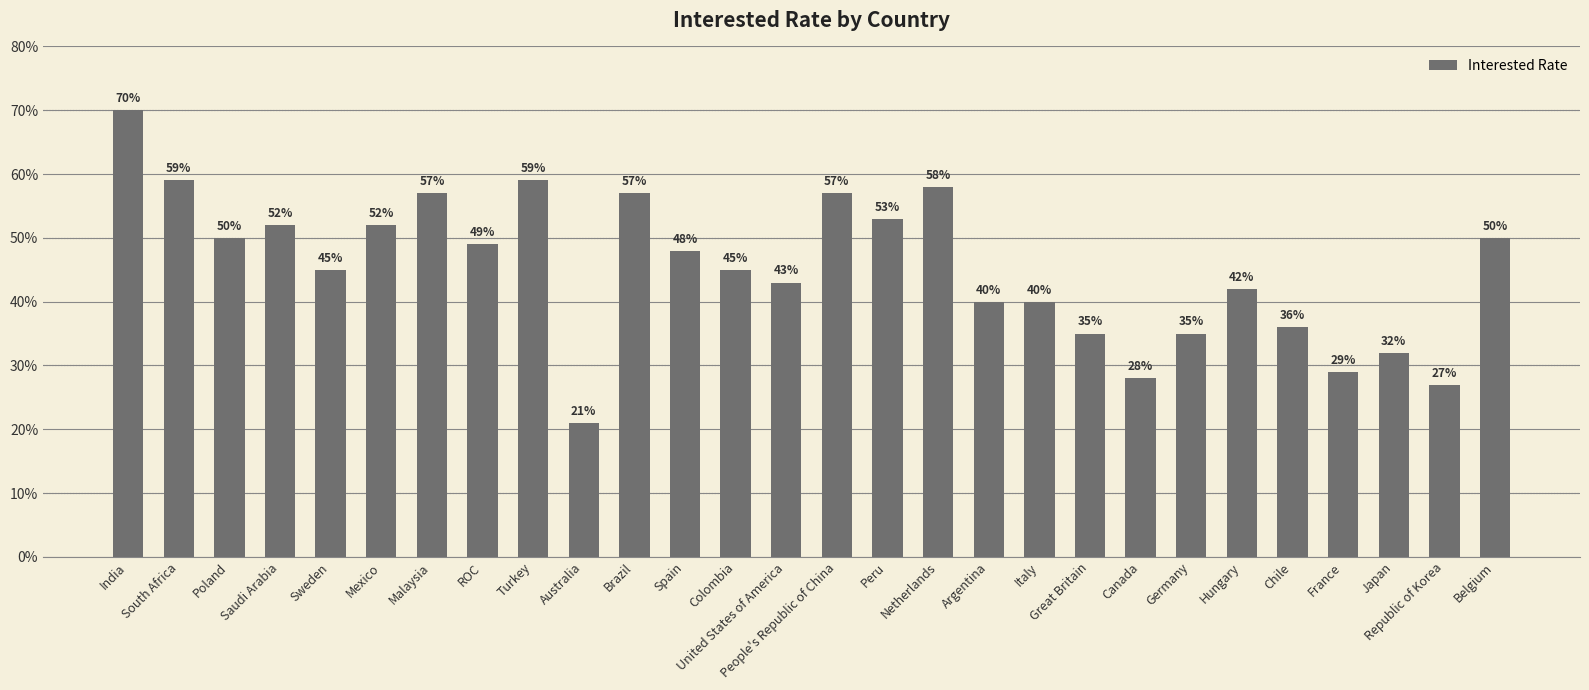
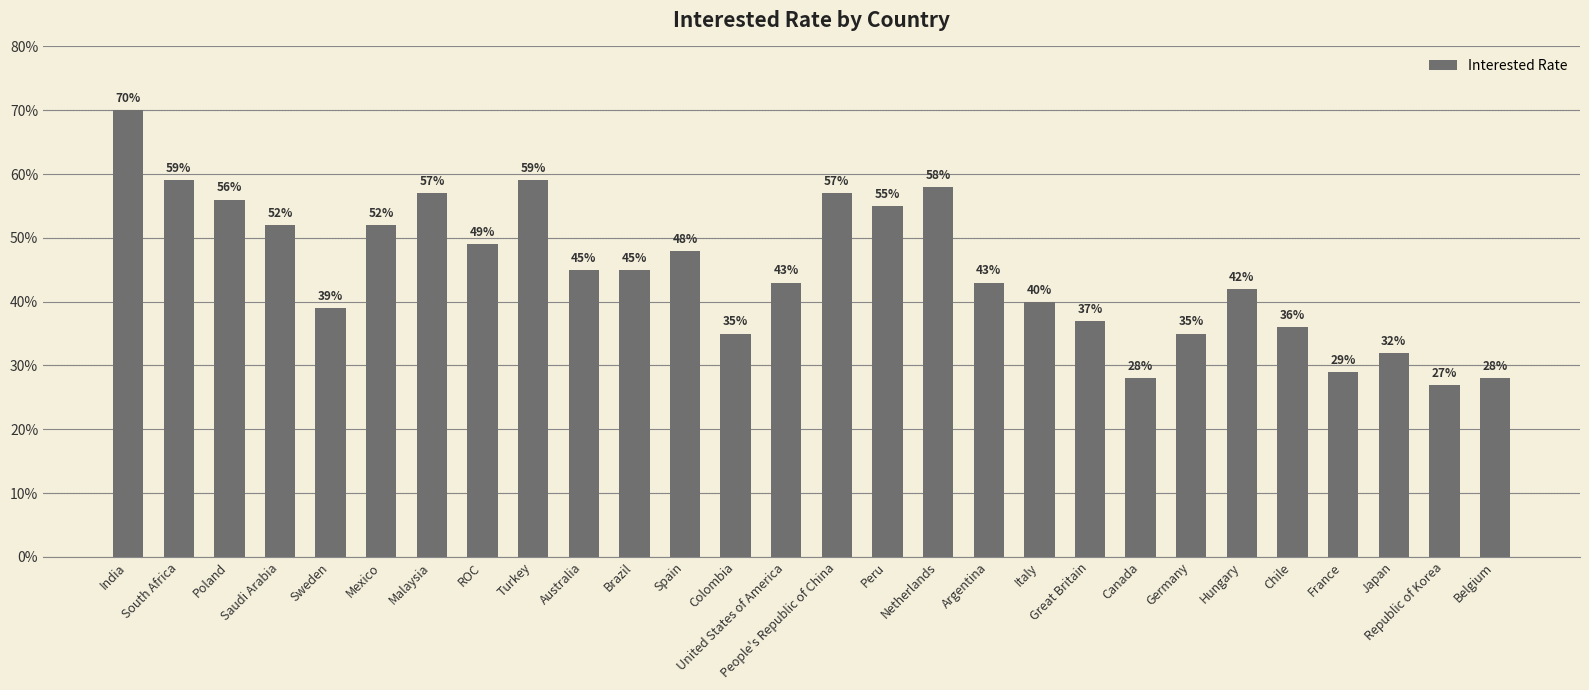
  {
    "India": "70%",
    "South Africa": "59%",
-   "Poland": "50%",
+   "Poland": "56%",
    "Saudi Arabia": "52%",
-   "Sweden": "45%",
+   "Sweden": "39%",
    "Mexico": "52%",
    "Malaysia": "57%",
    "ROC": "49%",
    "Turkey": "59%",
-   "Australia": "21%",
-   "Brazil": "57%",
+   "Australia": "45%",
+   "Brazil": "45%",
    "Spain": "48%",
-   "Colombia": "45%",
+   "Colombia": "35%",
    "United States of America": "43%",
    "People's Republic of China": "57%",
-   "Peru": "53%",
+   "Peru": "55%",
    "Netherlands": "58%",
-   "Argentina": "40%",
+   "Argentina": "43%",
    "Italy": "40%",
-   "Great Britain": "35%",
+   "Great Britain": "37%",
    "Canada": "28%",
    "Germany": "35%",
    "Hungary": "42%",
    "Chile": "36%",
    "France": "29%",
    "Japan": "32%",
    "Republic of Korea": "27%",
-   "Belgium": "50%"
+   "Belgium": "28%"
  }
